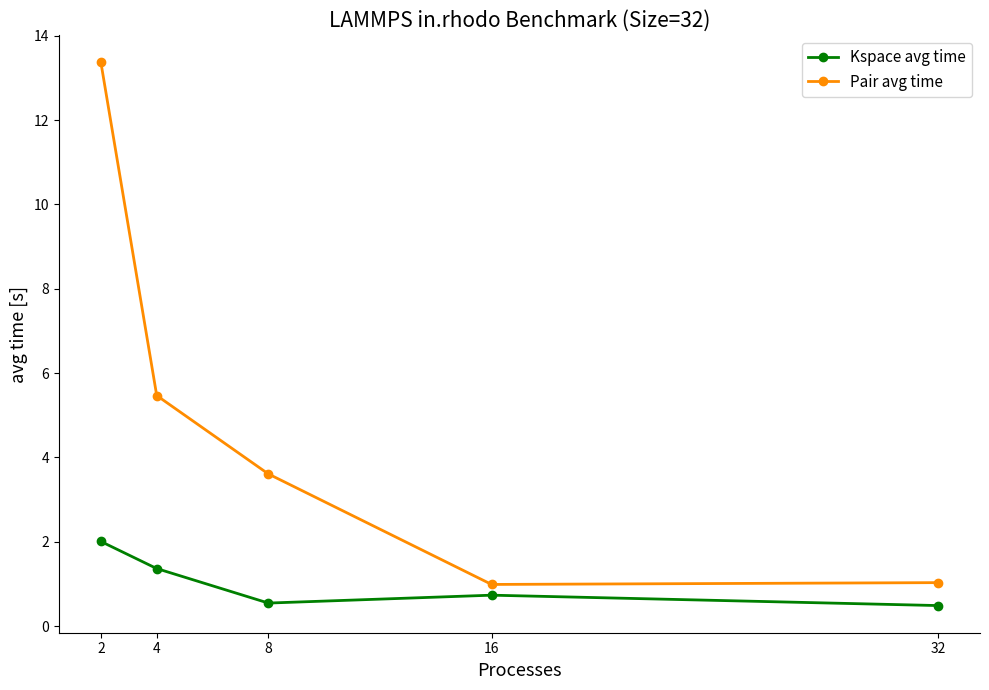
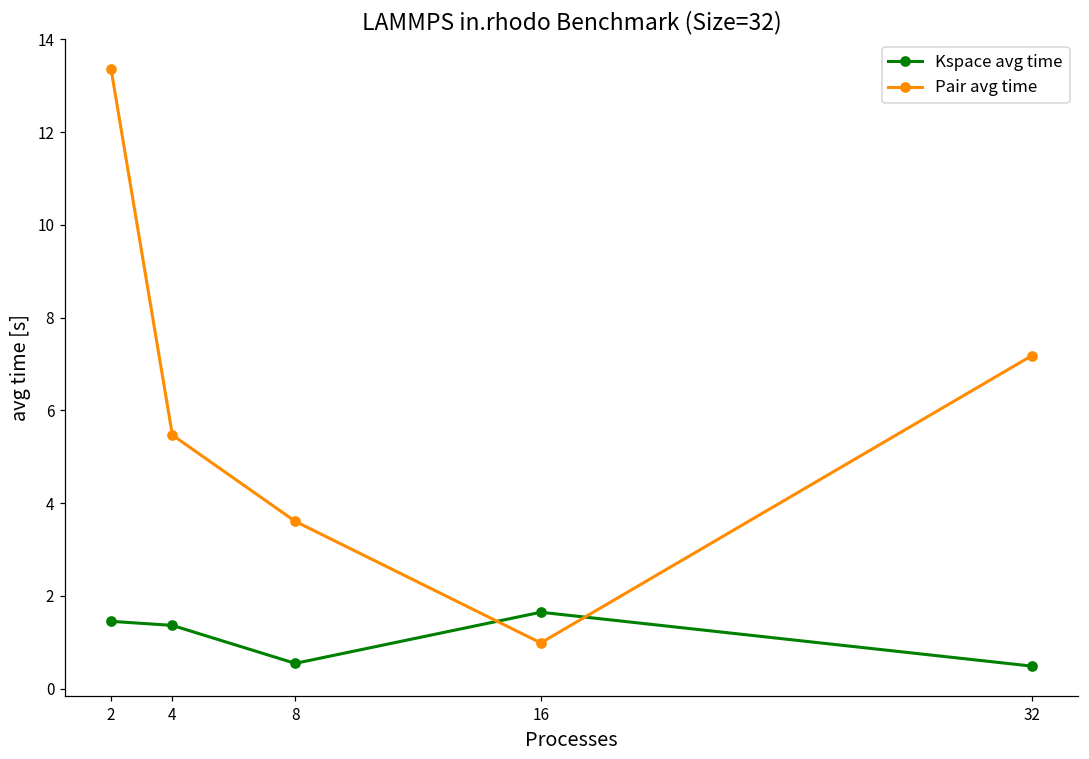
  {
    "Kspace avg time": {
-     "2": 2.0,
+     "2": 1.5,
      "4": 1.4,
      "8": 0.5,
-     "16": 0.7,
+     "16": 1.6,
      "32": 0.5
    },
    "Pair avg time": {
      "2": 13.4,
      "4": 5.5,
      "8": 3.6,
      "16": 1.0,
-     "32": 1.0
+     "32": 7.2
    }
  }
